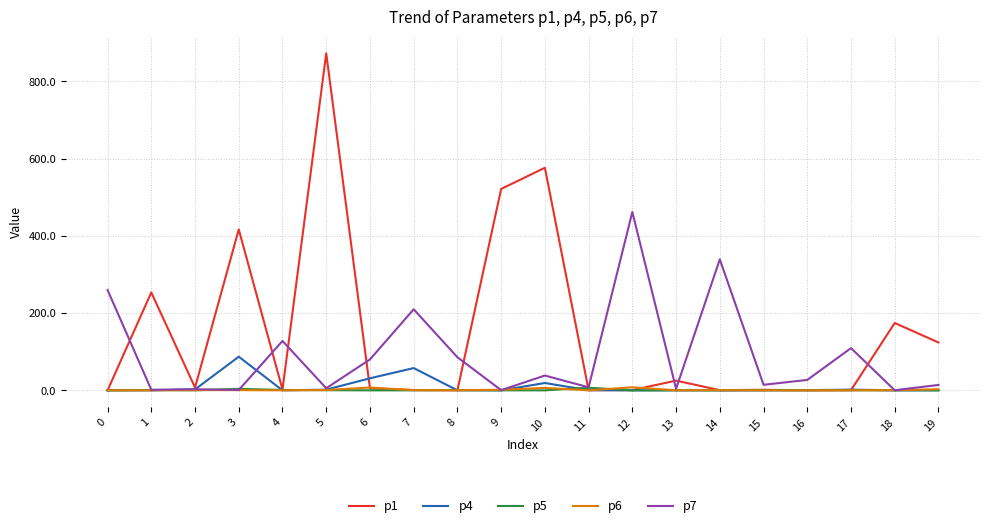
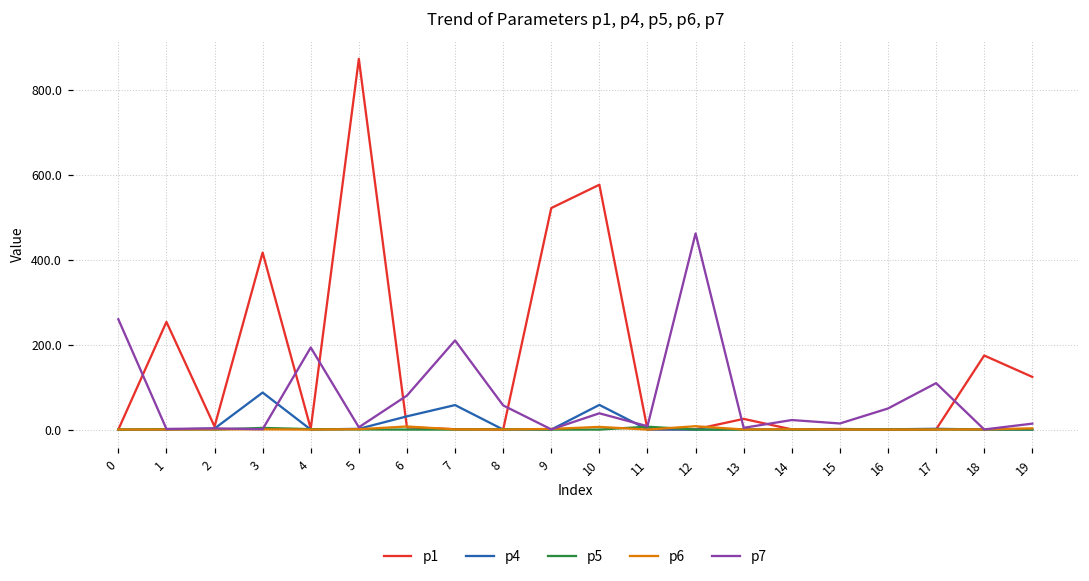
  {
    "p1": {
      "1": 250,
      "3": 420,
      "5": 870,
      "9": 520,
      "10": 580,
      "13": 30,
      "18": 170,
      "19": 120
    },
    "p4": {
      "3": 90,
      "6": 30,
      "7": 60,
-     "10": 20
+     "10": 60
    },
    "p6": {
      "12": 10
    },
    "p7": {
      "0": 260,
-     "4": 130,
+     "4": 190,
      "6": 80,
      "7": 210,
-     "8": 90,
+     "8": 60,
      "10": 40,
      "12": 460,
-     "14": 340,
+     "14": 20,
      "15": 10,
-     "16": 30,
+     "16": 50,
      "17": 110,
      "19": 10
    }
  }
